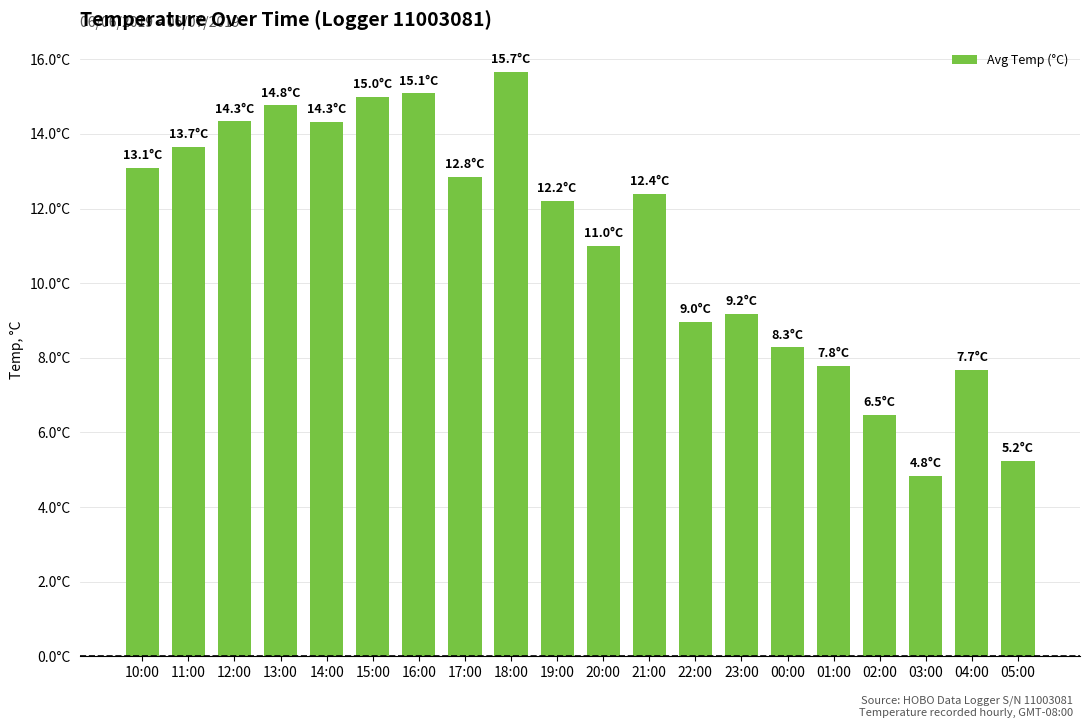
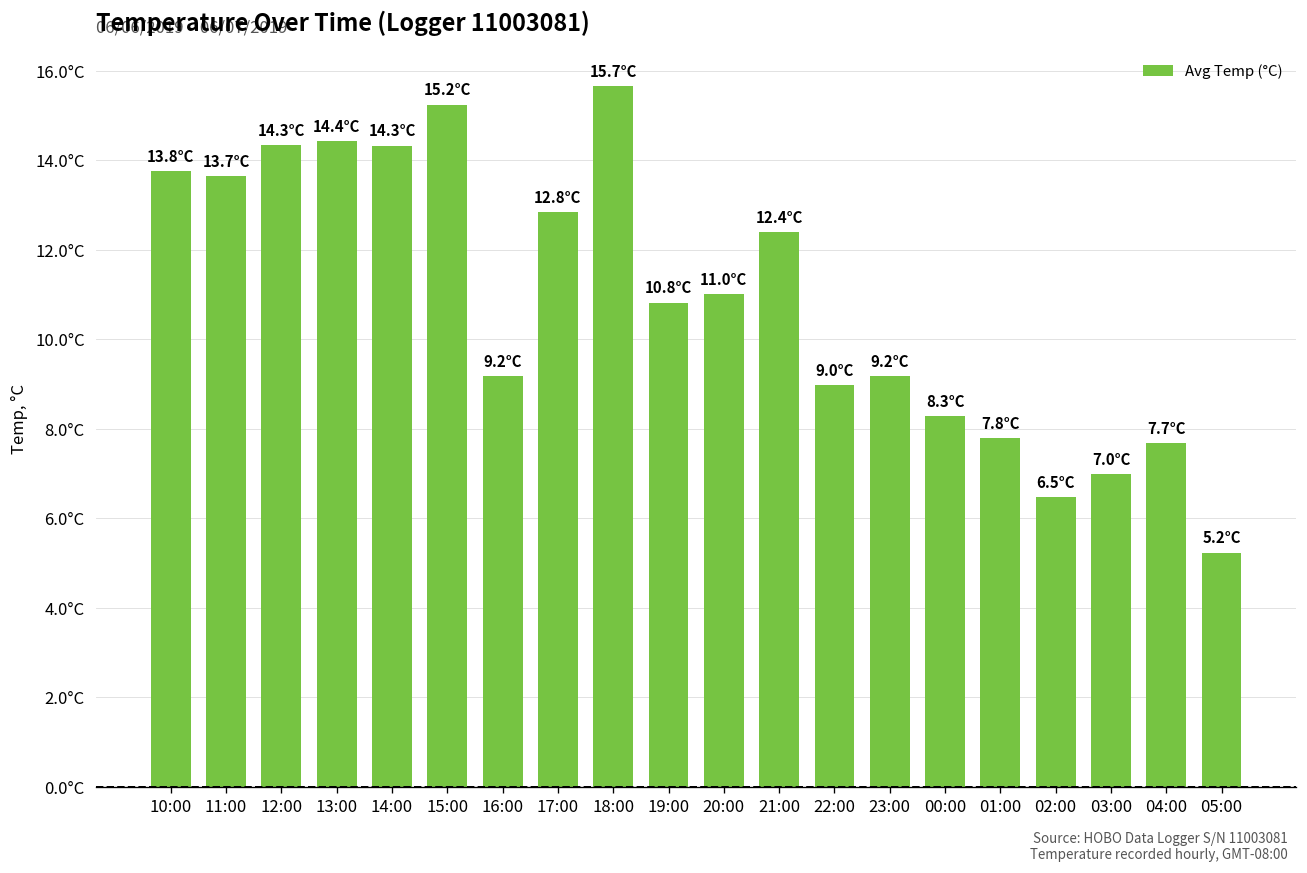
  {
-   "10:00": "13.1°C",
+   "10:00": "13.8°C",
    "11:00": "13.7°C",
    "12:00": "14.3°C",
-   "13:00": "14.8°C",
+   "13:00": "14.4°C",
    "14:00": "14.3°C",
-   "15:00": "15.0°C",
-   "16:00": "15.1°C",
+   "15:00": "15.2°C",
+   "16:00": "9.2°C",
    "17:00": "12.8°C",
    "18:00": "15.7°C",
-   "19:00": "12.2°C",
+   "19:00": "10.8°C",
    "20:00": "11.0°C",
    "21:00": "12.4°C",
    "22:00": "9.0°C",
    "23:00": "9.2°C",
    "00:00": "8.3°C",
    "01:00": "7.8°C",
    "02:00": "6.5°C",
-   "03:00": "4.8°C",
+   "03:00": "7.0°C",
    "04:00": "7.7°C",
    "05:00": "5.2°C"
  }
